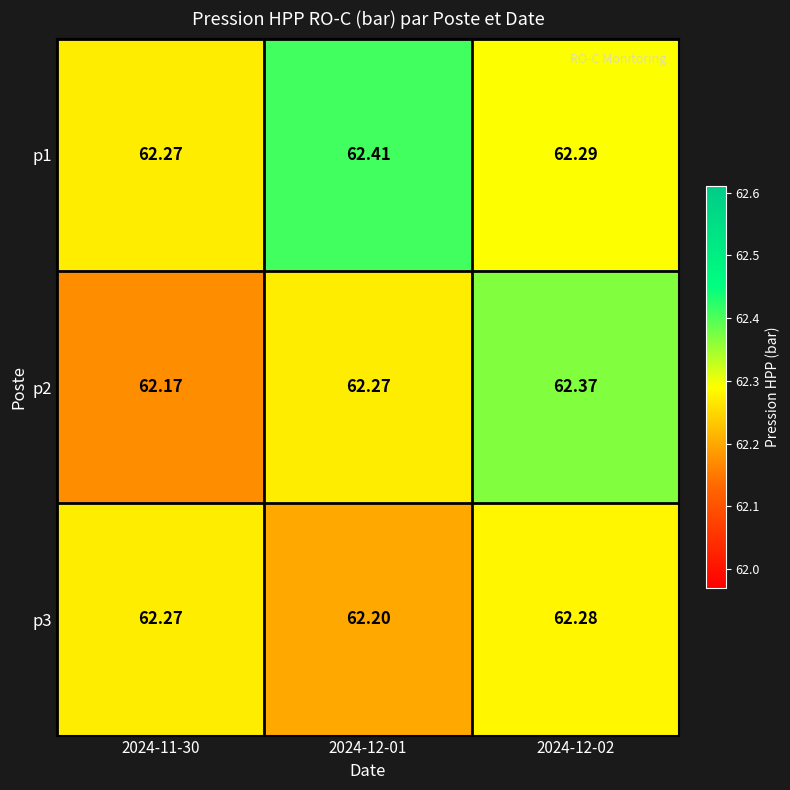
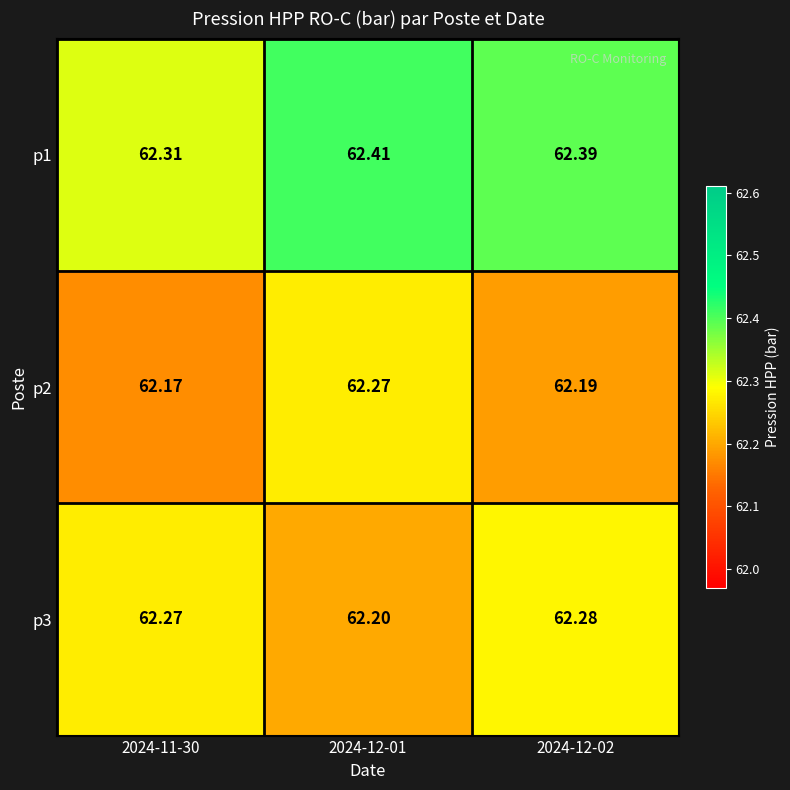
  {
    "p1": {
-     "2024-11-30": 62.27,
+     "2024-11-30": 62.31,
      "2024-12-01": 62.41,
-     "2024-12-02": 62.29
+     "2024-12-02": 62.39
    },
    "p2": {
      "2024-11-30": 62.17,
      "2024-12-01": 62.27,
-     "2024-12-02": 62.37
+     "2024-12-02": 62.19
    },
    "p3": {
      "2024-11-30": 62.27,
      "2024-12-01": 62.20,
      "2024-12-02": 62.28
    }
  }
